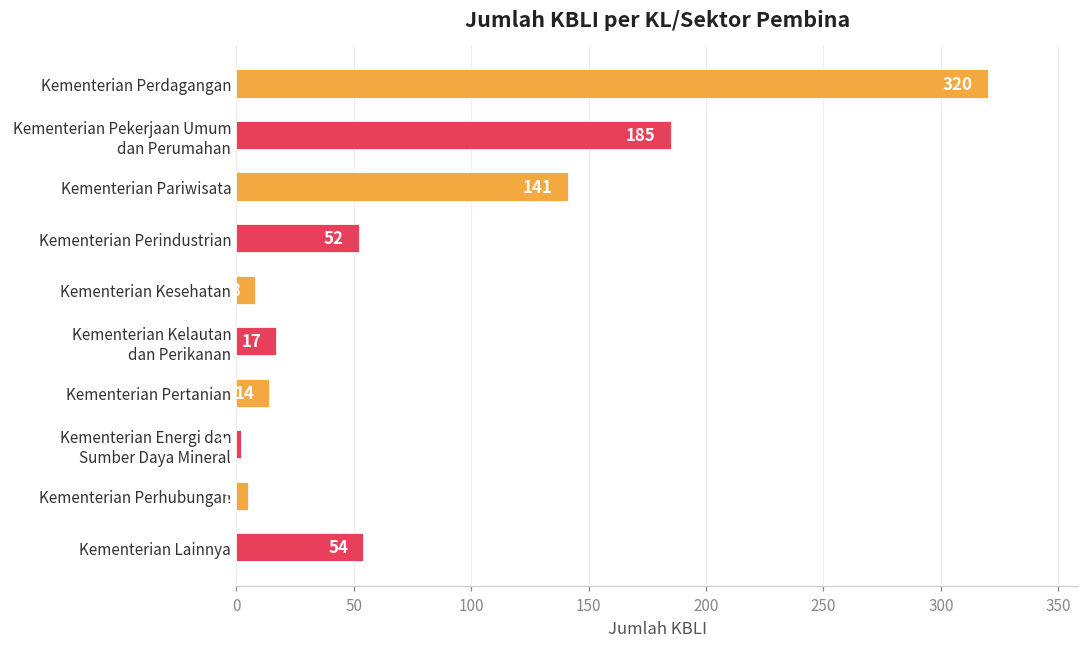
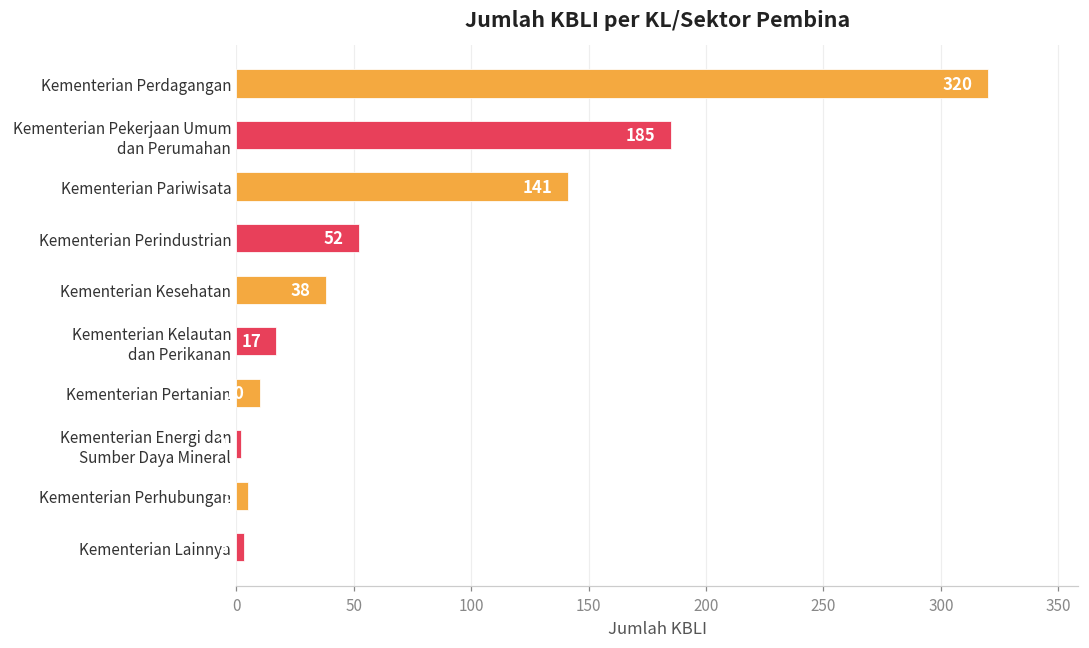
  {
-   "Kementerian Kesehatan": 8,
-   "Kementerian Pertanian": 14,
+   "Kementerian Kesehatan": 38,
+   "Kementerian Pertanian": 10,
    "Kementerian Energi dan Sumber Daya Mineral": 2,
    "Kementerian Perhubungan": 5,
-   "Kementerian Lainnya": 54
+   "Kementerian Lainnya": 3
  }
